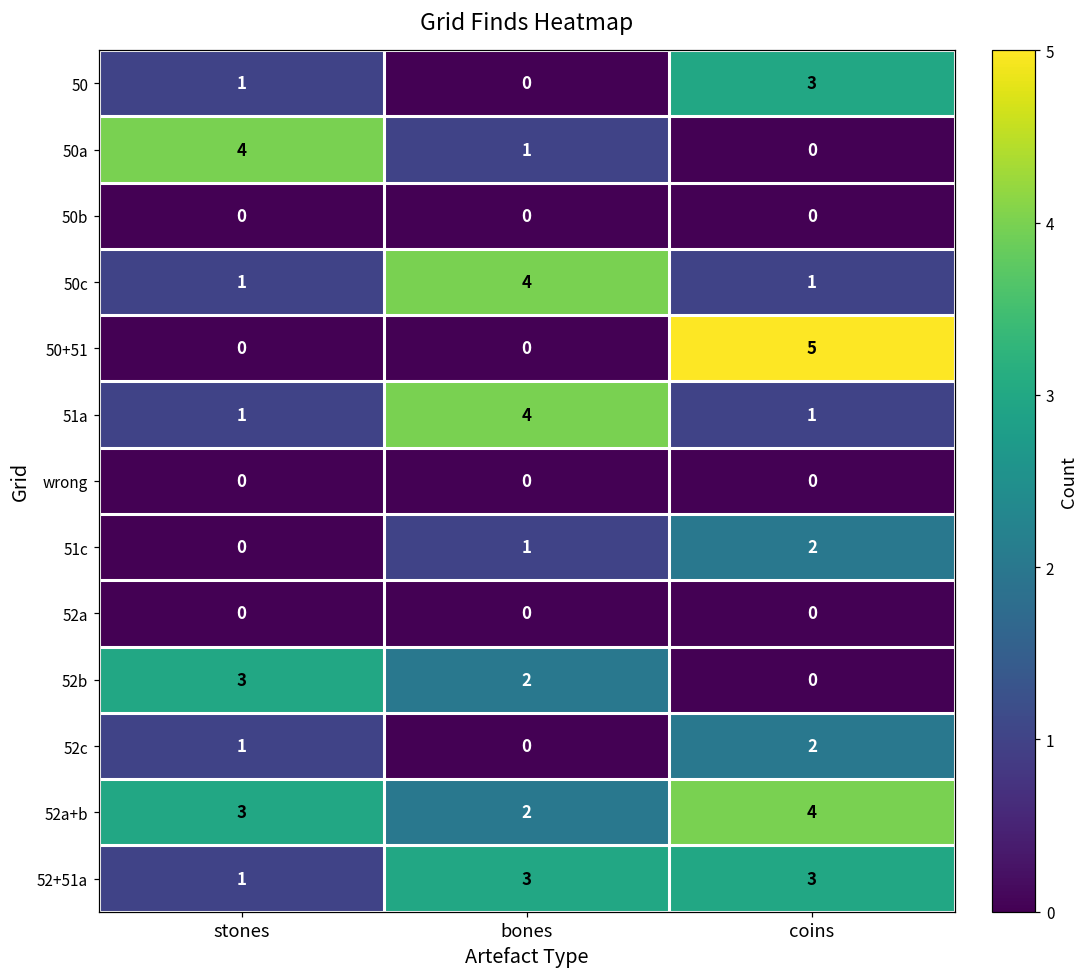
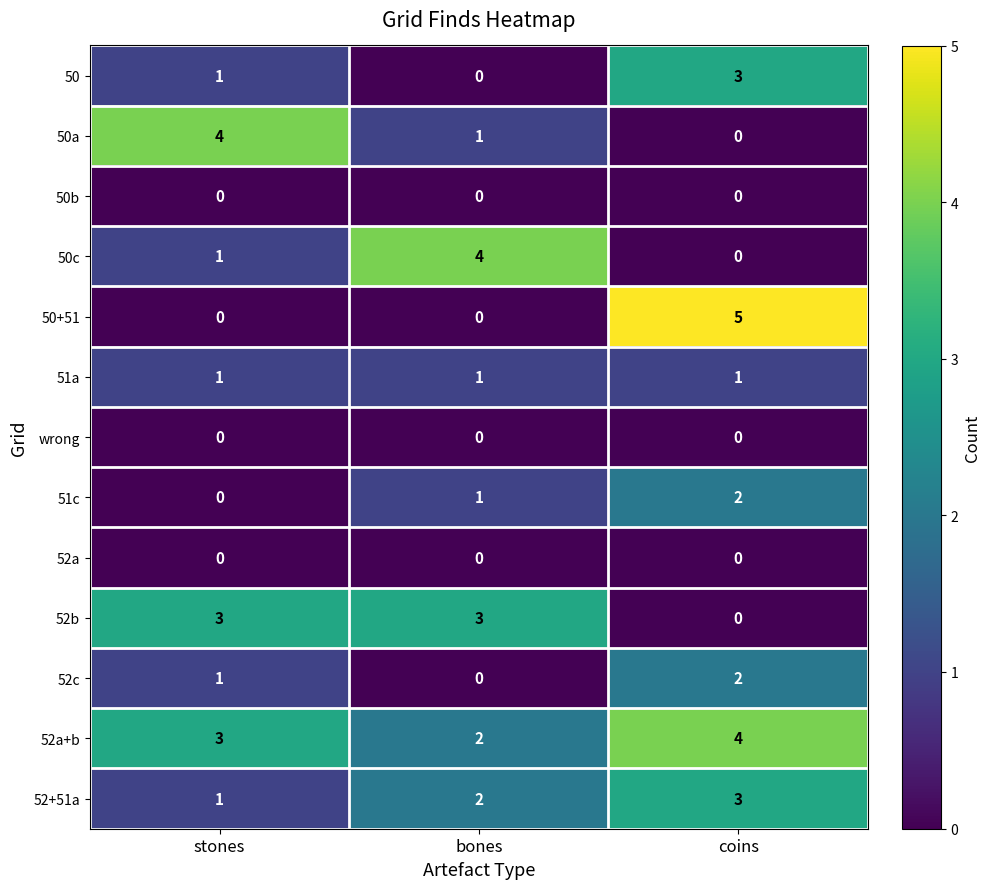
  {
    "50": {
      "stones": 1,
      "bones": 0,
      "coins": 3
    },
    "50a": {
      "stones": 4,
      "bones": 1,
      "coins": 0
    },
    "50b": {
      "stones": 0,
      "bones": 0,
      "coins": 0
    },
    "50c": {
      "stones": 1,
      "bones": 4,
-     "coins": 1
+     "coins": 0
    },
    "50+51": {
      "stones": 0,
      "bones": 0,
      "coins": 5
    },
    "51a": {
      "stones": 1,
-     "bones": 4,
+     "bones": 1,
      "coins": 1
    },
    "wrong": {
      "stones": 0,
      "bones": 0,
      "coins": 0
    },
    "51c": {
      "stones": 0,
      "bones": 1,
      "coins": 2
    },
    "52a": {
      "stones": 0,
      "bones": 0,
      "coins": 0
    },
    "52b": {
      "stones": 3,
-     "bones": 2,
+     "bones": 3,
      "coins": 0
    },
    "52c": {
      "stones": 1,
      "bones": 0,
      "coins": 2
    },
    "52a+b": {
      "stones": 3,
      "bones": 2,
      "coins": 4
    },
    "52+51a": {
      "stones": 1,
-     "bones": 3,
+     "bones": 2,
      "coins": 3
    }
  }
